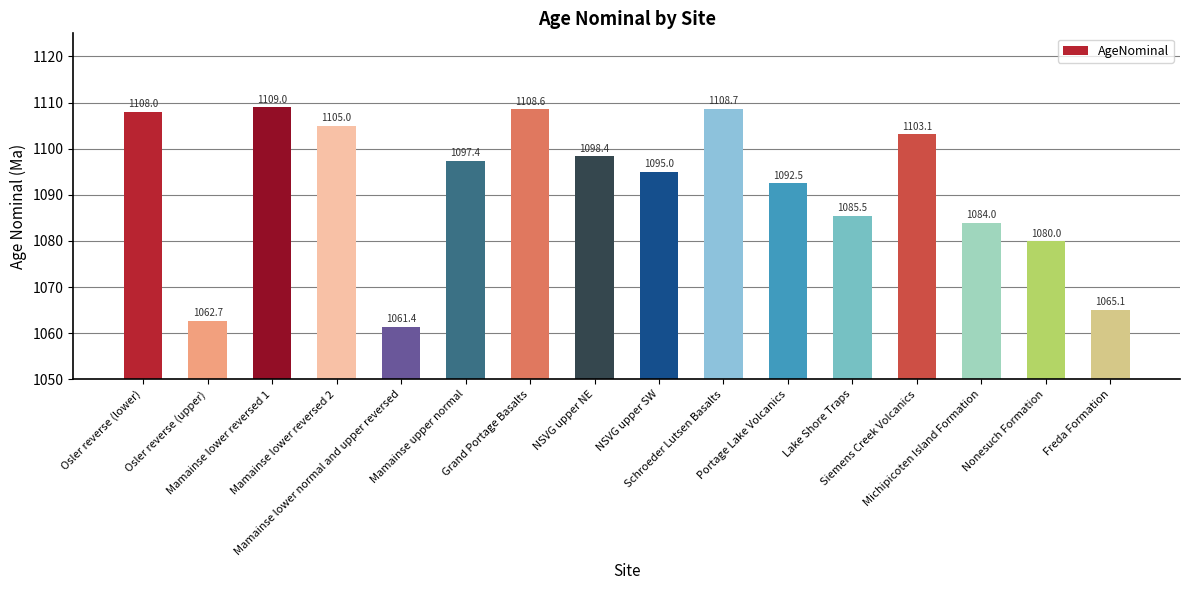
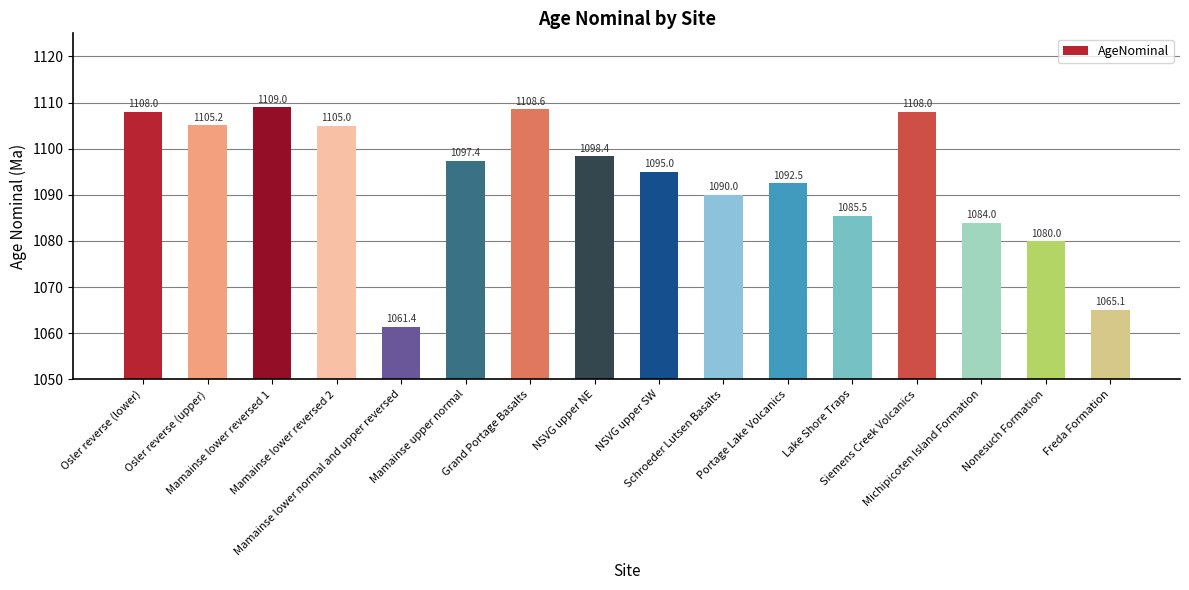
  {
    "Osler reverse (lower)": 1108.0,
-   "Osler reverse (upper)": 1062.7,
+   "Osler reverse (upper)": 1105.2,
    "Mamainse lower reversed 1": 1109.0,
    "Mamainse lower reversed 2": 1105.0,
    "Mamainse lower normal and upper reversed": 1061.4,
    "Mamainse upper normal": 1097.4,
    "Grand Portage Basalts": 1108.6,
    "NSVG upper NE": 1098.4,
    "NSVG upper SW": 1095.0,
-   "Schroeder Lutsen Basalts": 1108.7,
+   "Schroeder Lutsen Basalts": 1090.0,
    "Portage Lake Volcanics": 1092.5,
    "Lake Shore Traps": 1085.5,
-   "Siemens Creek Volcanics": 1103.1,
+   "Siemens Creek Volcanics": 1108.0,
    "Michipicoten Island Formation": 1084.0,
    "Nonesuch Formation": 1080.0,
    "Freda Formation": 1065.1
  }
